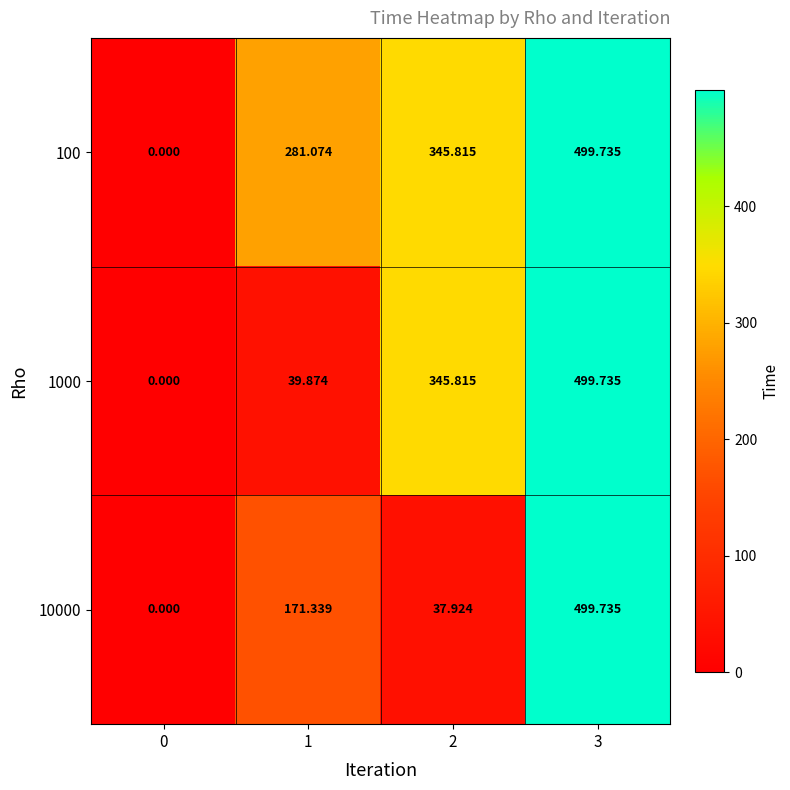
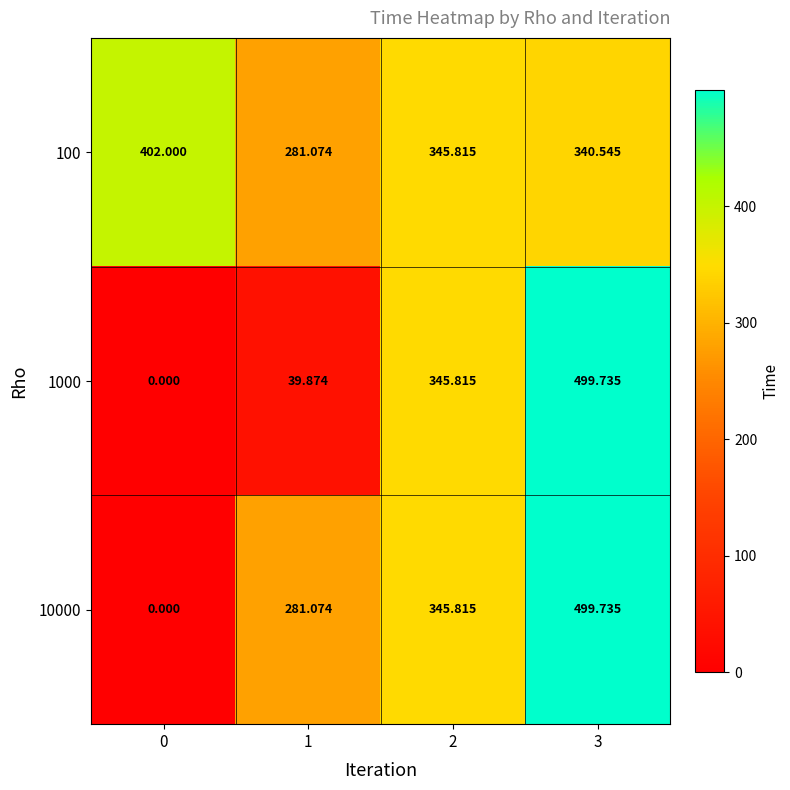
  {
    "100": {
-     "0": 0.000,
+     "0": 402.000,
      "1": 281.074,
      "2": 345.815,
-     "3": 499.735
+     "3": 340.545
    },
    "1000": {
      "0": 0.000,
      "1": 39.874,
      "2": 345.815,
      "3": 499.735
    },
    "10000": {
      "0": 0.000,
-     "1": 171.339,
-     "2": 37.924,
+     "1": 281.074,
+     "2": 345.815,
      "3": 499.735
    }
  }
